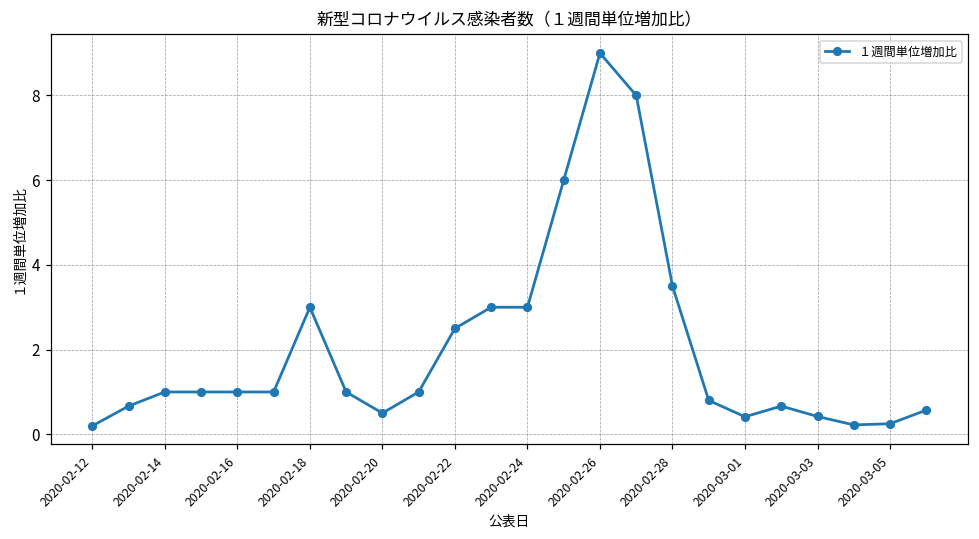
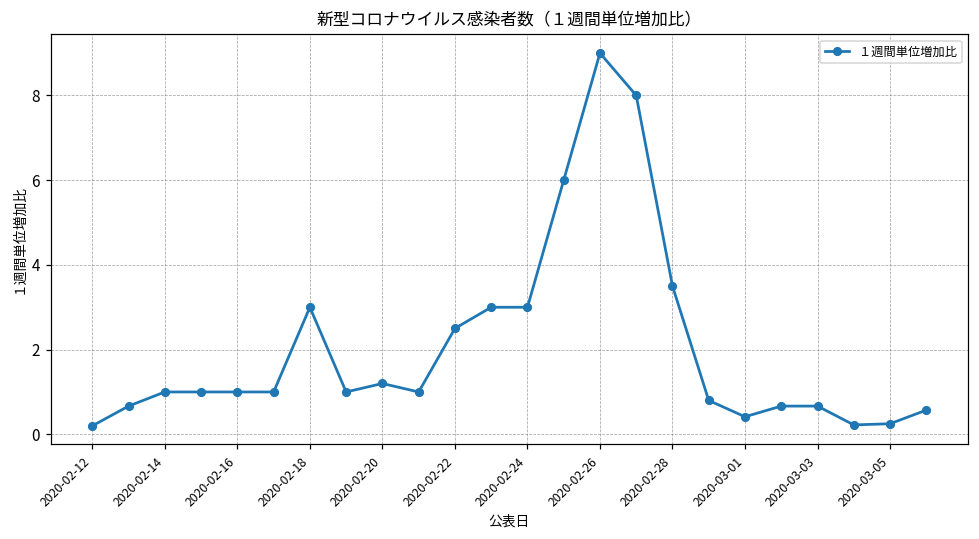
  {
    "2020-02-12": 0.2,
    "2020-02-14": 1.0,
    "2020-02-16": 1.0,
    "2020-02-18": 3.0,
-   "2020-02-20": 0.5,
+   "2020-02-20": 1.2,
    "2020-02-22": 2.5,
    "2020-02-24": 3.0,
    "2020-02-26": 9.0,
    "2020-02-28": 3.5,
    "2020-03-01": 0.4,
-   "2020-03-03": 0.4,
+   "2020-03-03": 0.7,
    "2020-03-05": 0.3
  }
